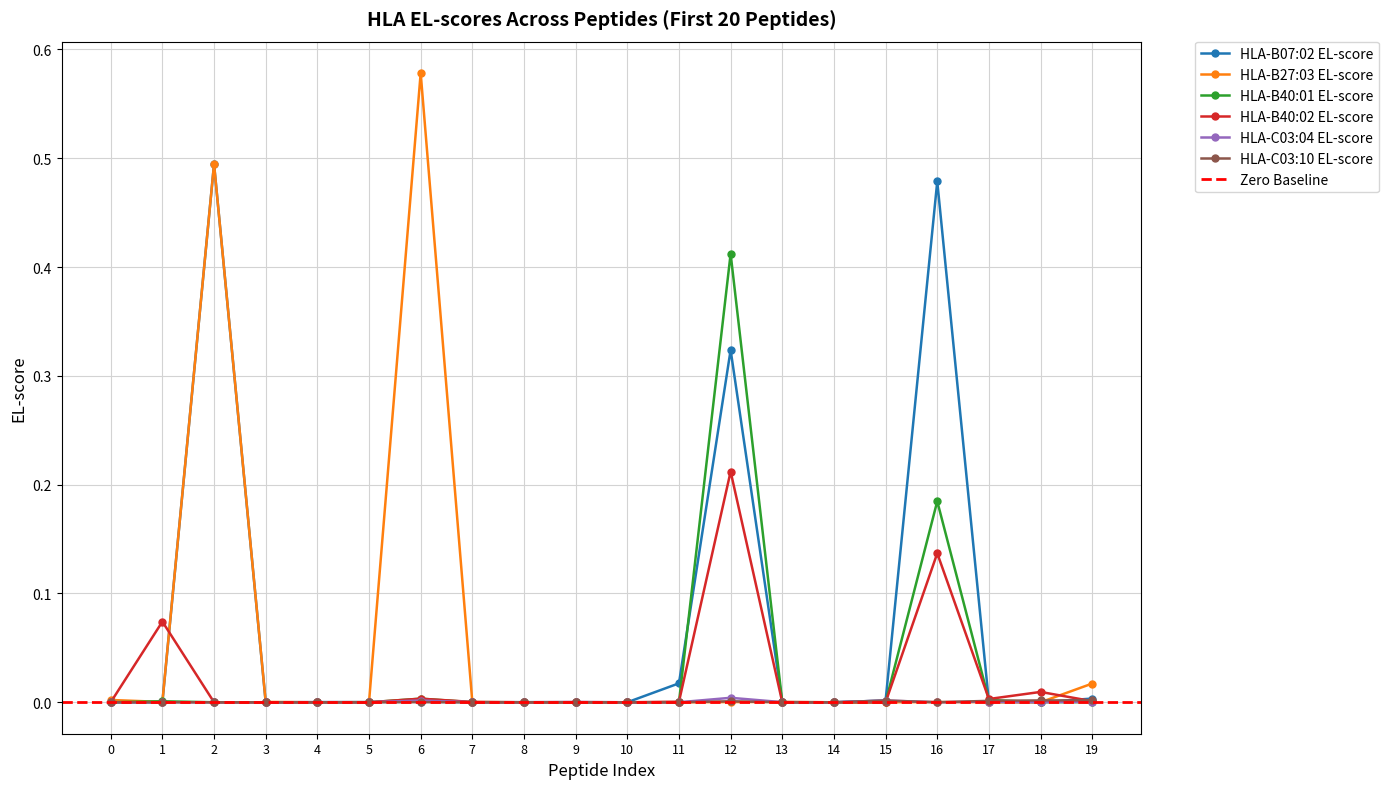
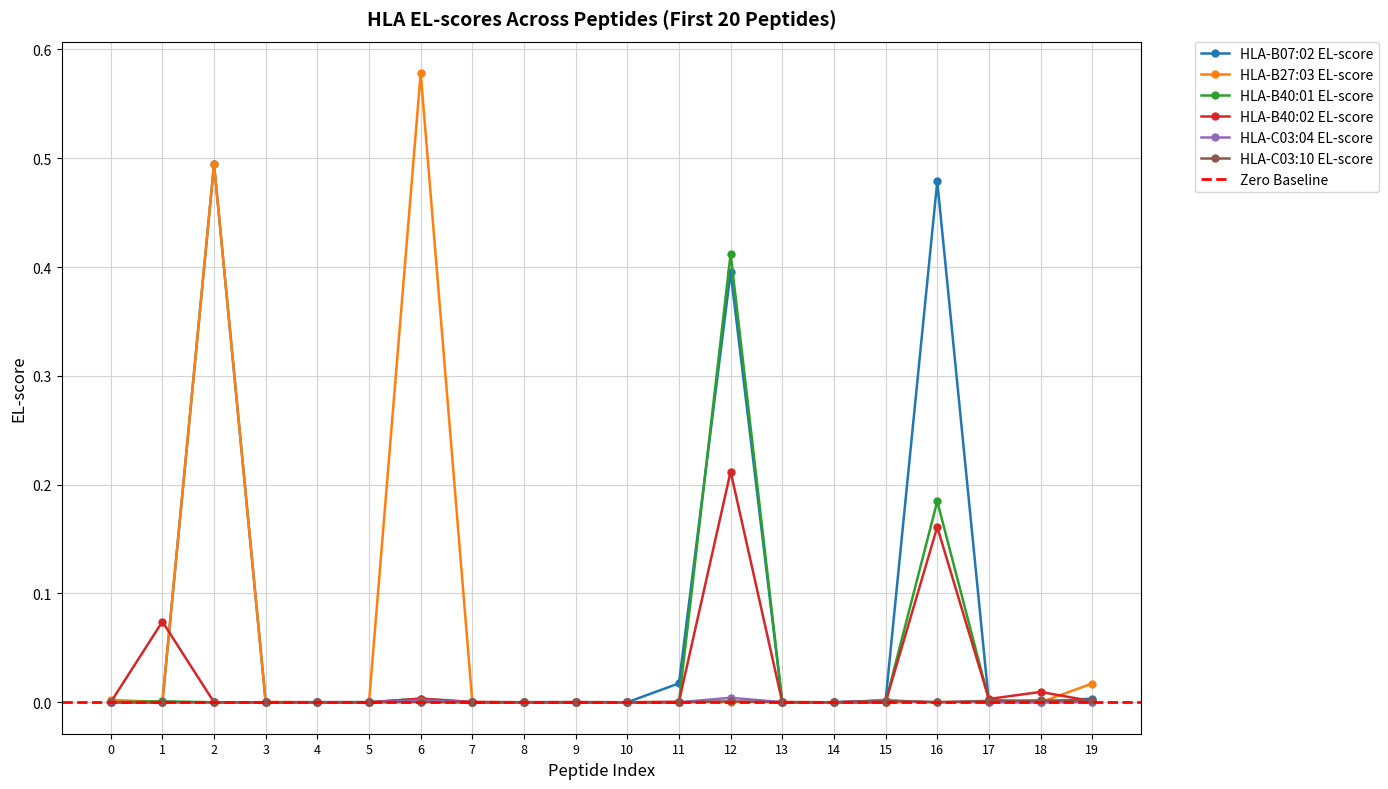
  {
    "HLA-B07:02 EL-score": {
      "11": 0.017,
-     "12": 0.324,
+     "12": 0.395,
      "16": 0.479
    },
    "HLA-B27:03 EL-score": {
      "6": 0.578,
      "19": 0.017
    },
    "HLA-B40:01 EL-score": {
      "12": 0.412,
      "16": 0.185
    },
    "HLA-B40:02 EL-score": {
      "1": 0.074,
      "12": 0.212,
-     "16": 0.137,
+     "16": 0.161,
      "18": 0.010
    },
    "HLA-C03:04 EL-score": {
      "12": 0.004
    }
  }
